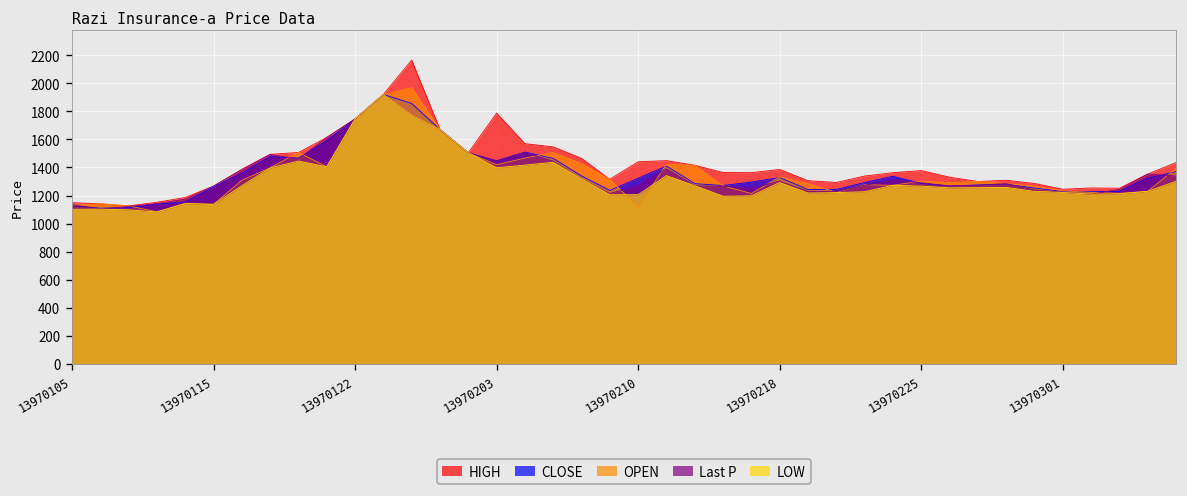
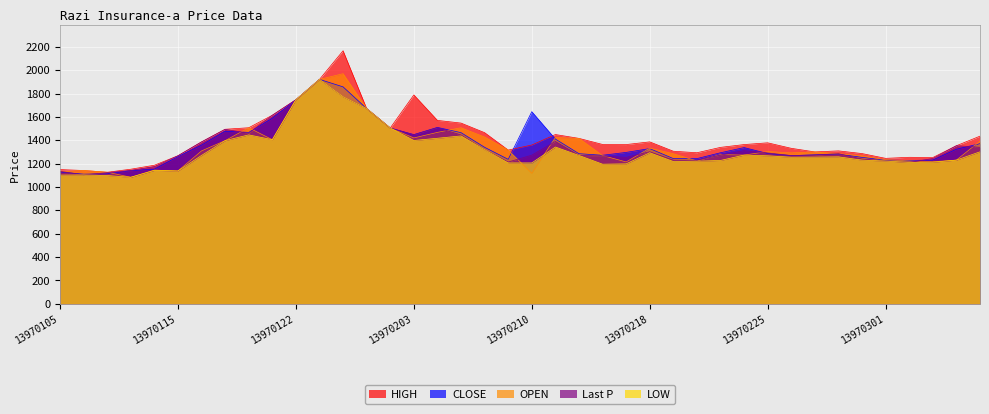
  {
    "HIGH": {
      "13970203": 1790,
-     "13970210": 1440,
+     "13970210": 1360,
      "13970218": 1390,
      "13970225": 1380
    },
    "CLOSE": {
-     "13970210": 1320
+     "13970210": 1640
    },
    "OPEN": {
      "13970203": 1420,
      "13970210": 1120
    },
    "Last P": {
      "13970210": 1270
    },
    "LOW": {
      "13970105": 1100,
      "13970203": 1400,
      "13970210": 1210
    }
  }
